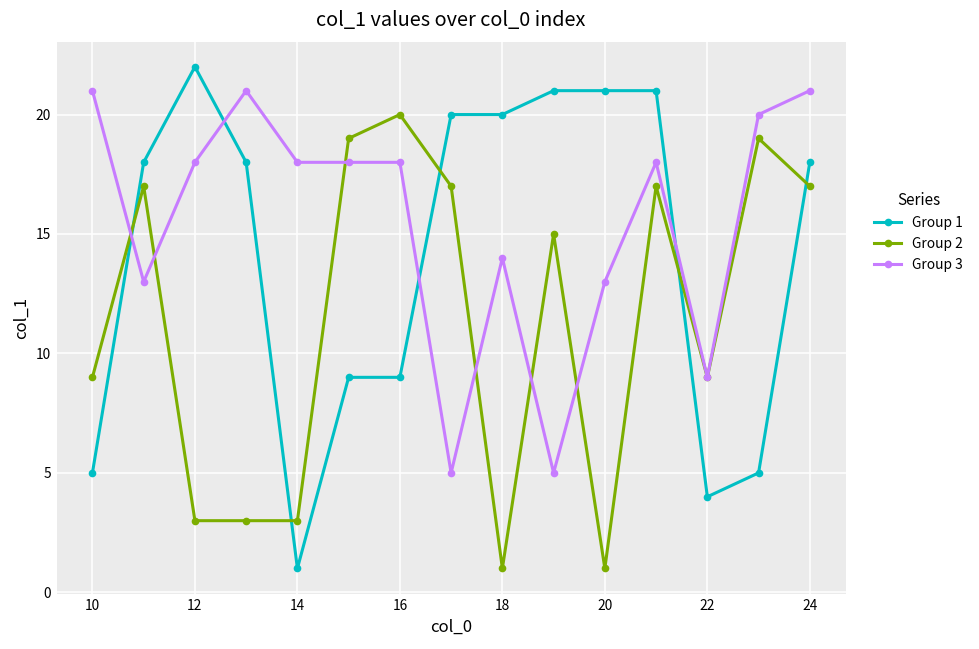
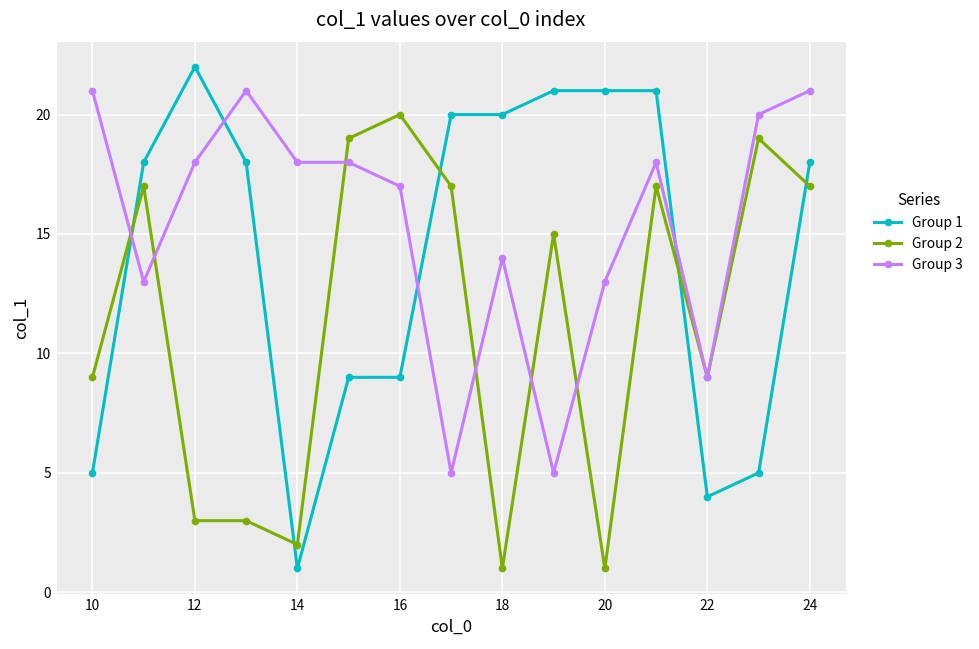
  {
    "Group 1": {
      "10": 5,
      "12": 22,
      "14": 1,
      "16": 9,
      "18": 20,
      "20": 21,
      "22": 4,
      "24": 18
    },
    "Group 2": {
      "10": 9,
      "12": 3,
-     "14": 3,
+     "14": 2,
      "16": 20,
      "18": 1,
      "20": 1,
      "24": 17
    },
    "Group 3": {
      "10": 21,
      "12": 18,
      "14": 18,
-     "16": 18,
+     "16": 17,
      "18": 14,
      "20": 13,
      "24": 21
    }
  }
